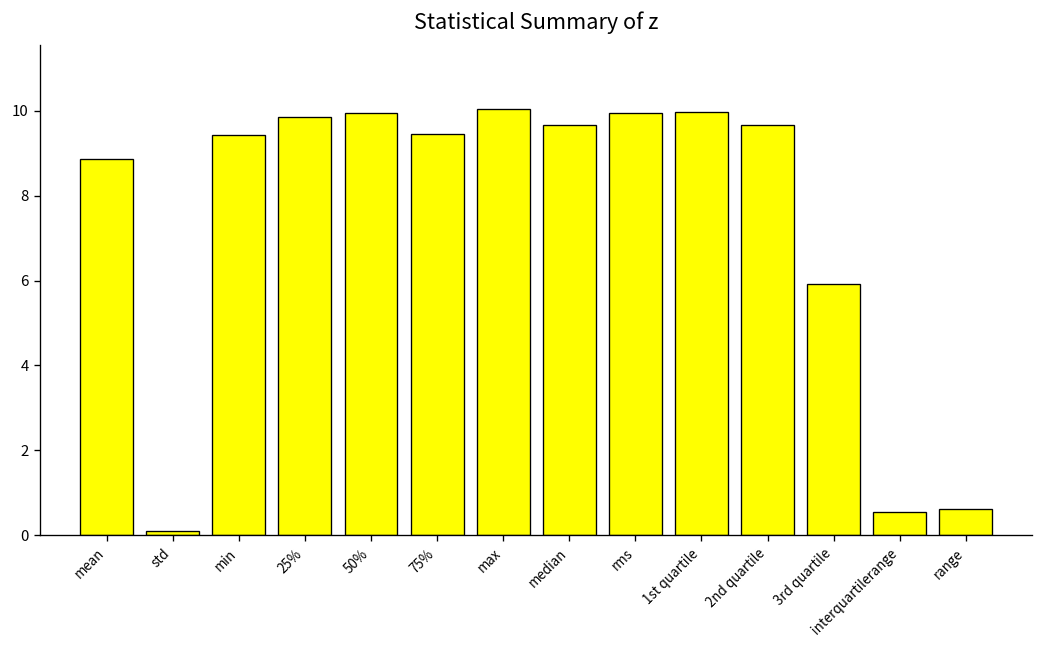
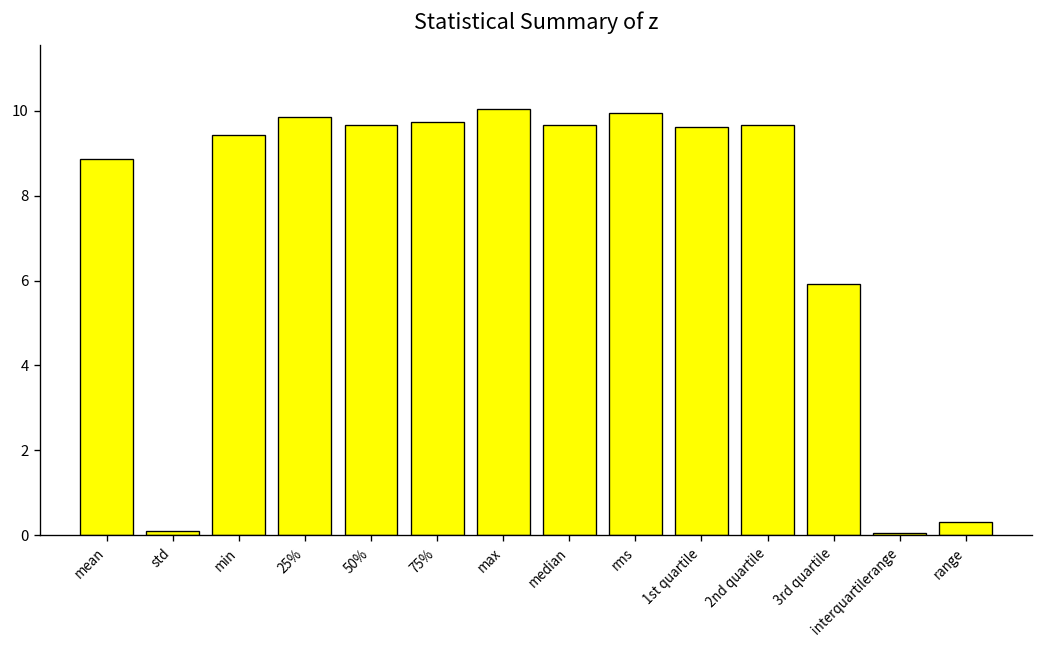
  {
    "mean": 8.9,
    "std": 0.1,
    "min": 9.4,
    "25%": 9.9,
-   "50%": 10.0,
-   "75%": 9.5,
+   "50%": 9.7,
+   "75%": 9.7,
    "max": 10.0,
    "median": 9.7,
    "rms": 10.0,
-   "1st quartile": 10.0,
+   "1st quartile": 9.6,
    "2nd quartile": 9.7,
    "3rd quartile": 5.9,
-   "interquartilerange": 0.5,
-   "range": 0.6
+   "interquartilerange": 0.1,
+   "range": 0.3
  }
